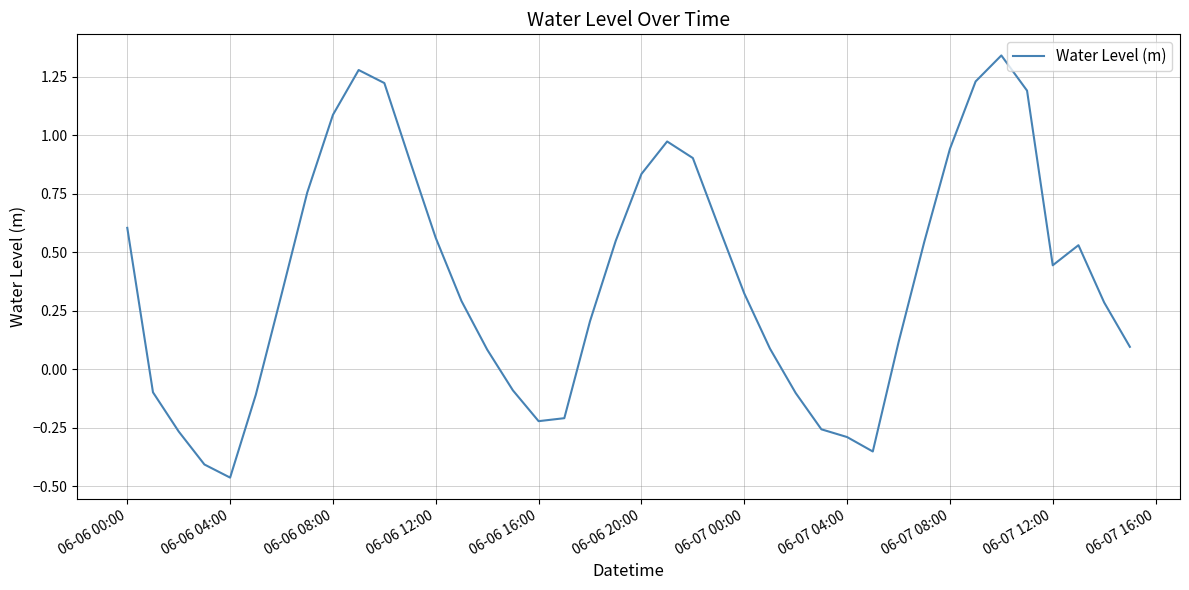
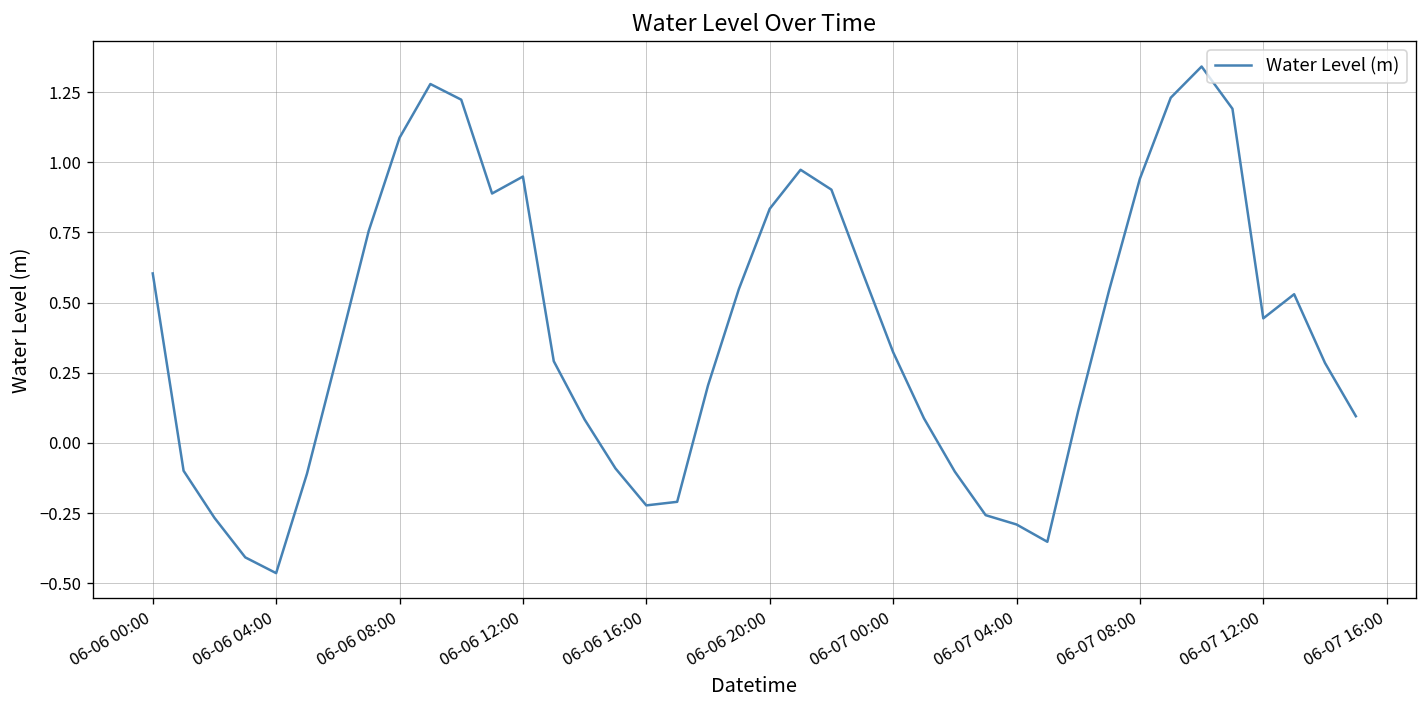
  {
    "06-06 00:00": 0.60,
    "06-06 04:00": -0.46,
    "06-06 08:00": 1.09,
-   "06-06 12:00": 0.56,
+   "06-06 12:00": 0.95,
    "06-06 16:00": -0.22,
    "06-06 20:00": 0.83,
    "06-07 00:00": 0.32,
    "06-07 04:00": -0.29,
    "06-07 08:00": 0.94,
    "06-07 12:00": 0.44
  }
